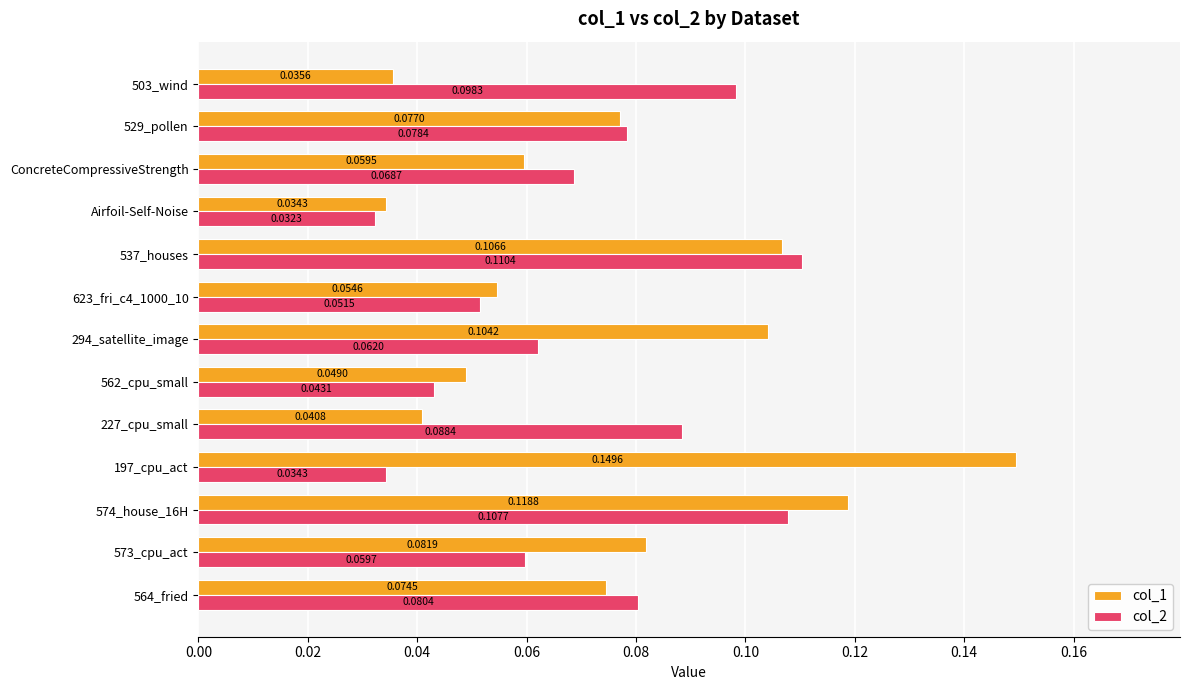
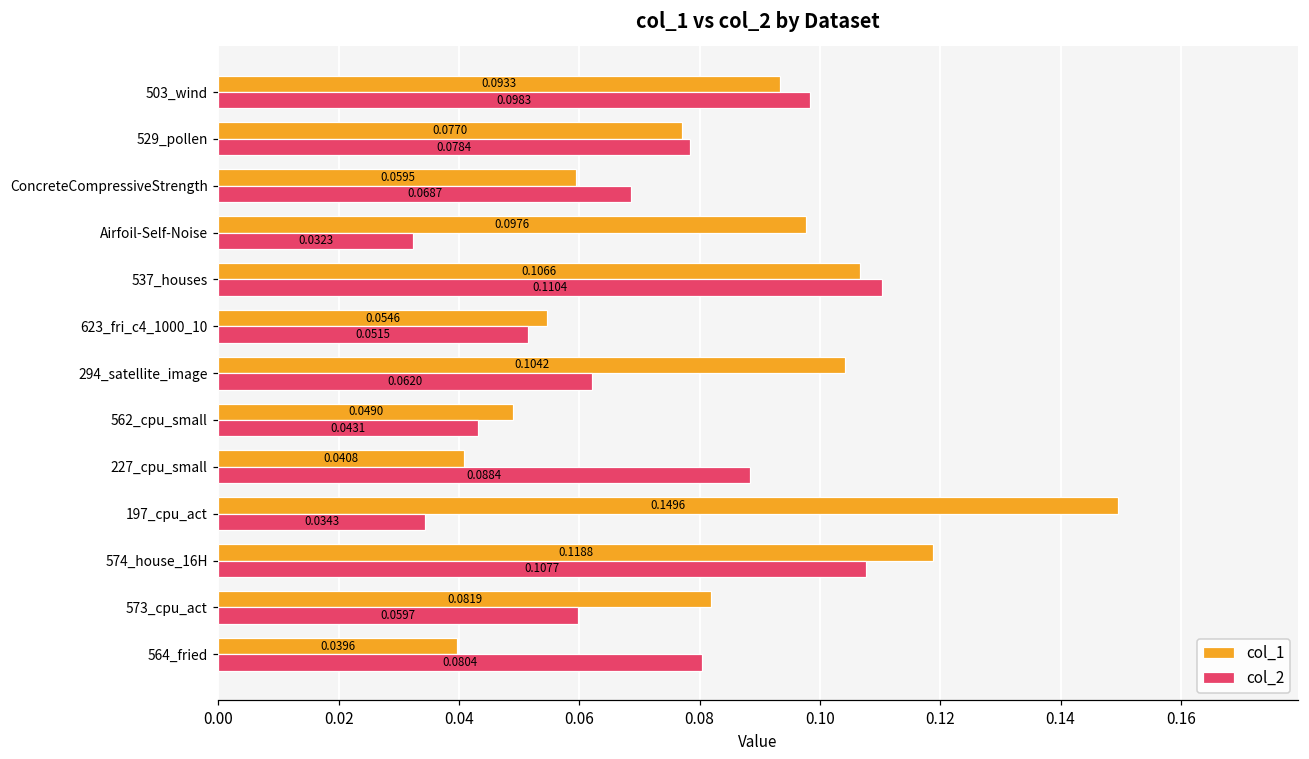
  {
    "col_1": {
-     "503_wind": 0.0356,
+     "503_wind": 0.0933,
      "529_pollen": 0.0770,
      "ConcreteCompressiveStrength": 0.0595,
-     "Airfoil-Self-Noise": 0.0343,
+     "Airfoil-Self-Noise": 0.0976,
      "537_houses": 0.1066,
      "623_fri_c4_1000_10": 0.0546,
      "294_satellite_image": 0.1042,
      "562_cpu_small": 0.0490,
      "227_cpu_small": 0.0408,
      "197_cpu_act": 0.1496,
      "574_house_16H": 0.1188,
      "573_cpu_act": 0.0819,
-     "564_fried": 0.0745
+     "564_fried": 0.0396
    },
    "col_2": {
      "503_wind": 0.0983,
      "529_pollen": 0.0784,
      "ConcreteCompressiveStrength": 0.0687,
      "Airfoil-Self-Noise": 0.0323,
      "537_houses": 0.1104,
      "623_fri_c4_1000_10": 0.0515,
      "294_satellite_image": 0.0620,
      "562_cpu_small": 0.0431,
      "227_cpu_small": 0.0884,
      "197_cpu_act": 0.0343,
      "574_house_16H": 0.1077,
      "573_cpu_act": 0.0597,
      "564_fried": 0.0804
    }
  }
